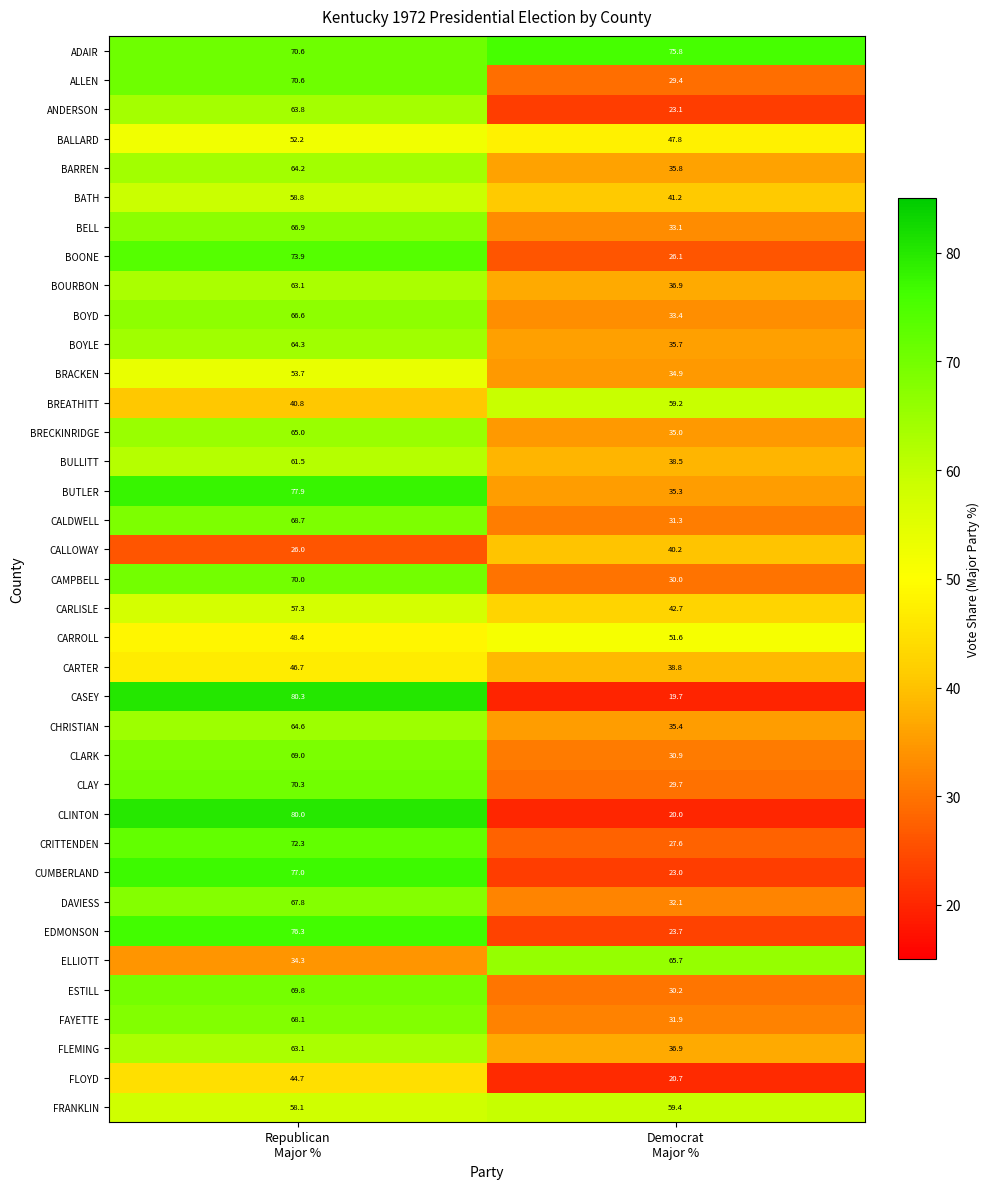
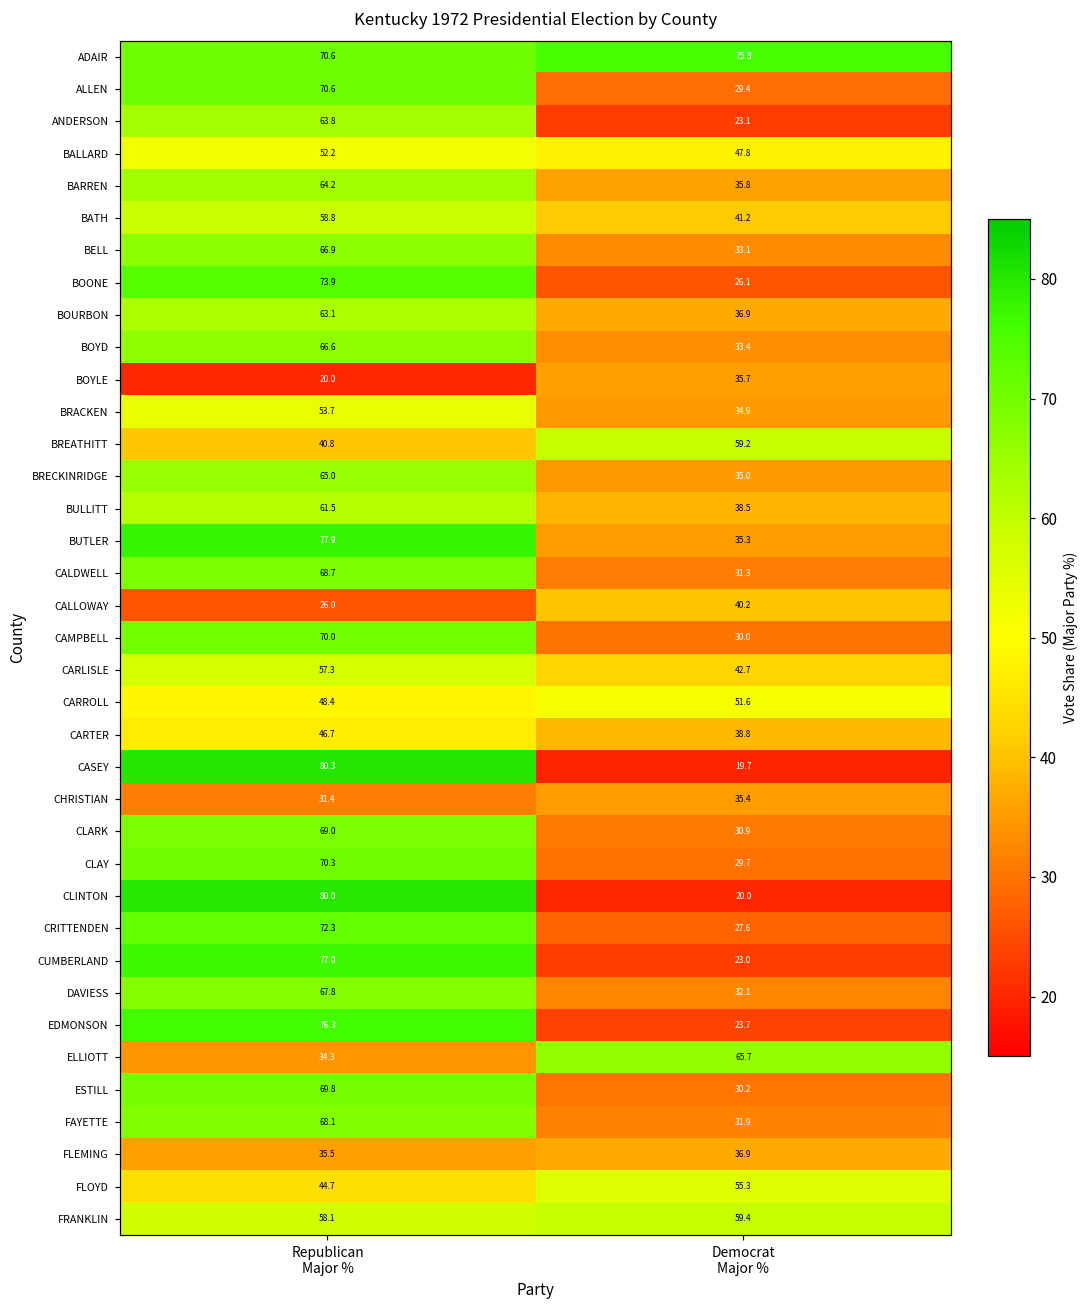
  {
    "ADAIR": {
      "Republican Major %": 70.6,
      "Democrat Major %": 75.8
    },
    "ALLEN": {
      "Republican Major %": 70.6,
      "Democrat Major %": 29.4
    },
    "ANDERSON": {
      "Republican Major %": 63.8,
      "Democrat Major %": 23.1
    },
    "BALLARD": {
      "Republican Major %": 52.2,
      "Democrat Major %": 47.8
    },
    "BARREN": {
      "Republican Major %": 64.2,
      "Democrat Major %": 35.8
    },
    "BATH": {
      "Republican Major %": 58.8,
      "Democrat Major %": 41.2
    },
    "BELL": {
      "Republican Major %": 66.9,
      "Democrat Major %": 33.1
    },
    "BOONE": {
      "Republican Major %": 73.9,
      "Democrat Major %": 26.1
    },
    "BOURBON": {
      "Republican Major %": 63.1,
      "Democrat Major %": 36.9
    },
    "BOYD": {
      "Republican Major %": 66.6,
      "Democrat Major %": 33.4
    },
    "BOYLE": {
-     "Republican Major %": 64.3,
+     "Republican Major %": 20.0,
      "Democrat Major %": 35.7
    },
    "BRACKEN": {
      "Republican Major %": 53.7,
      "Democrat Major %": 34.9
    },
    "BREATHITT": {
      "Republican Major %": 40.8,
      "Democrat Major %": 59.2
    },
    "BRECKINRIDGE": {
      "Republican Major %": 65.0,
      "Democrat Major %": 35.0
    },
    "BULLITT": {
      "Republican Major %": 61.5,
      "Democrat Major %": 38.5
    },
    "BUTLER": {
      "Republican Major %": 77.9,
      "Democrat Major %": 35.3
    },
    "CALDWELL": {
      "Republican Major %": 68.7,
      "Democrat Major %": 31.3
    },
    "CALLOWAY": {
      "Republican Major %": 26.0,
      "Democrat Major %": 40.2
    },
    "CAMPBELL": {
      "Republican Major %": 70.0,
      "Democrat Major %": 30.0
    },
    "CARLISLE": {
      "Republican Major %": 57.3,
      "Democrat Major %": 42.7
    },
    "CARROLL": {
      "Republican Major %": 48.4,
      "Democrat Major %": 51.6
    },
    "CARTER": {
      "Republican Major %": 46.7,
      "Democrat Major %": 38.8
    },
    "CASEY": {
      "Republican Major %": 80.3,
      "Democrat Major %": 19.7
    },
    "CHRISTIAN": {
-     "Republican Major %": 64.6,
+     "Republican Major %": 31.4,
      "Democrat Major %": 35.4
    },
    "CLARK": {
      "Republican Major %": 69.0,
      "Democrat Major %": 30.9
    },
    "CLAY": {
      "Republican Major %": 70.3,
      "Democrat Major %": 29.7
    },
    "CLINTON": {
      "Republican Major %": 80.0,
      "Democrat Major %": 20.0
    },
    "CRITTENDEN": {
      "Republican Major %": 72.3,
      "Democrat Major %": 27.6
    },
    "CUMBERLAND": {
      "Republican Major %": 77.0,
      "Democrat Major %": 23.0
    },
    "DAVIESS": {
      "Republican Major %": 67.8,
      "Democrat Major %": 32.1
    },
    "EDMONSON": {
      "Republican Major %": 76.3,
      "Democrat Major %": 23.7
    },
    "ELLIOTT": {
      "Republican Major %": 34.3,
      "Democrat Major %": 65.7
    },
    "ESTILL": {
      "Republican Major %": 69.8,
      "Democrat Major %": 30.2
    },
    "FAYETTE": {
      "Republican Major %": 68.1,
      "Democrat Major %": 31.9
    },
    "FLEMING": {
-     "Republican Major %": 63.1,
+     "Republican Major %": 35.5,
      "Democrat Major %": 36.9
    },
    "FLOYD": {
      "Republican Major %": 44.7,
-     "Democrat Major %": 20.7
+     "Democrat Major %": 55.3
    },
    "FRANKLIN": {
      "Republican Major %": 58.1,
      "Democrat Major %": 59.4
    }
  }
